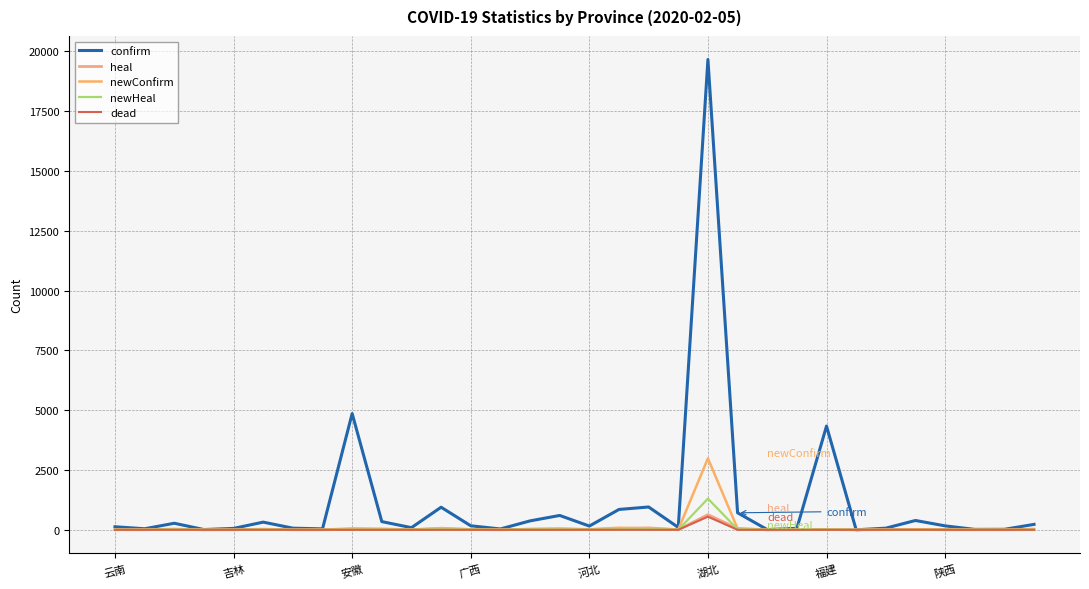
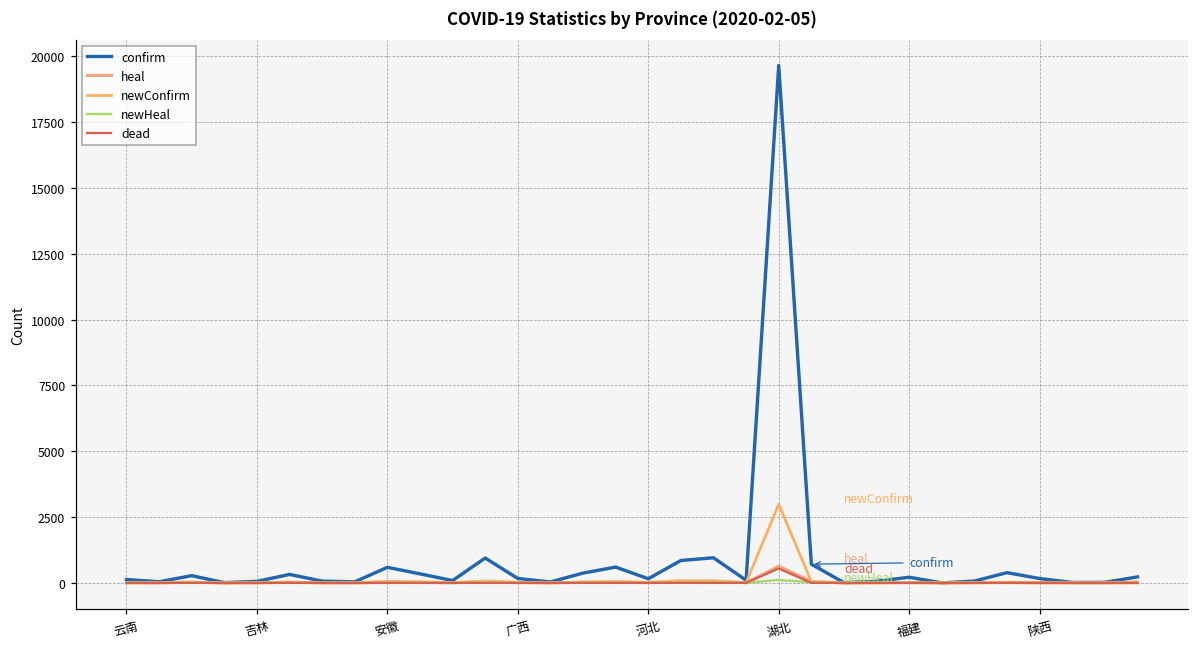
  {
    "confirm": {
      "云南": 100,
-     "安徽": 4900,
+     "安徽": 600,
      "广西": 200,
      "河北": 200,
      "湖北": 19700,
-     "福建": 4300,
+     "福建": 200,
      "陕西": 200
    },
    "newHeal": {
-     "湖北": 1300
+     "湖北": 100
    }
  }
